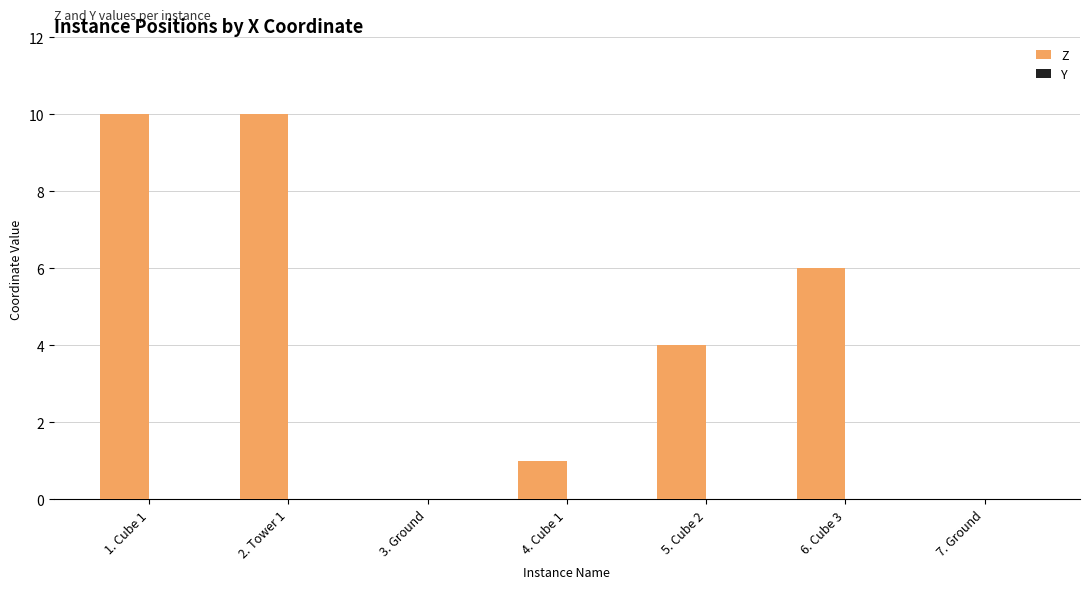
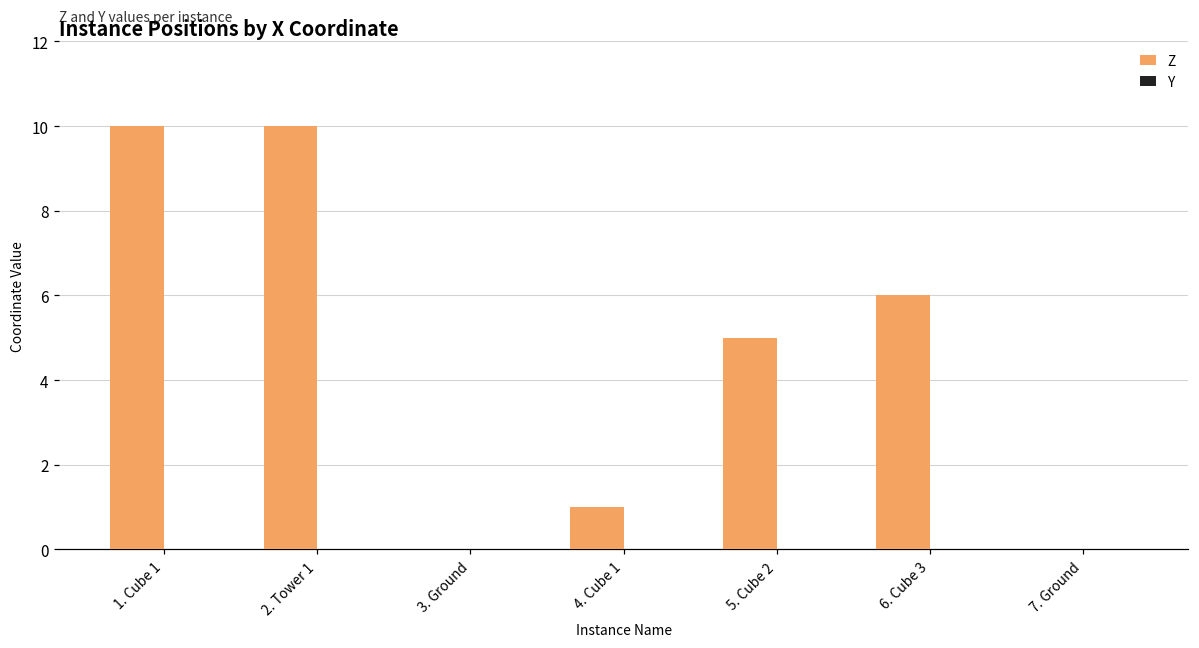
  {
    "Z": {
      "1. Cube 1": 10,
      "2. Tower 1": 10,
      "3. Ground": 0,
      "4. Cube 1": 1,
-     "5. Cube 2": 4,
+     "5. Cube 2": 5,
      "6. Cube 3": 6,
      "7. Ground": 0
    },
    "Y": {
      "1. Cube 1": 0,
      "2. Tower 1": 0,
      "3. Ground": 0,
      "4. Cube 1": 0,
      "5. Cube 2": 0,
      "6. Cube 3": 0,
      "7. Ground": 0
    }
  }
